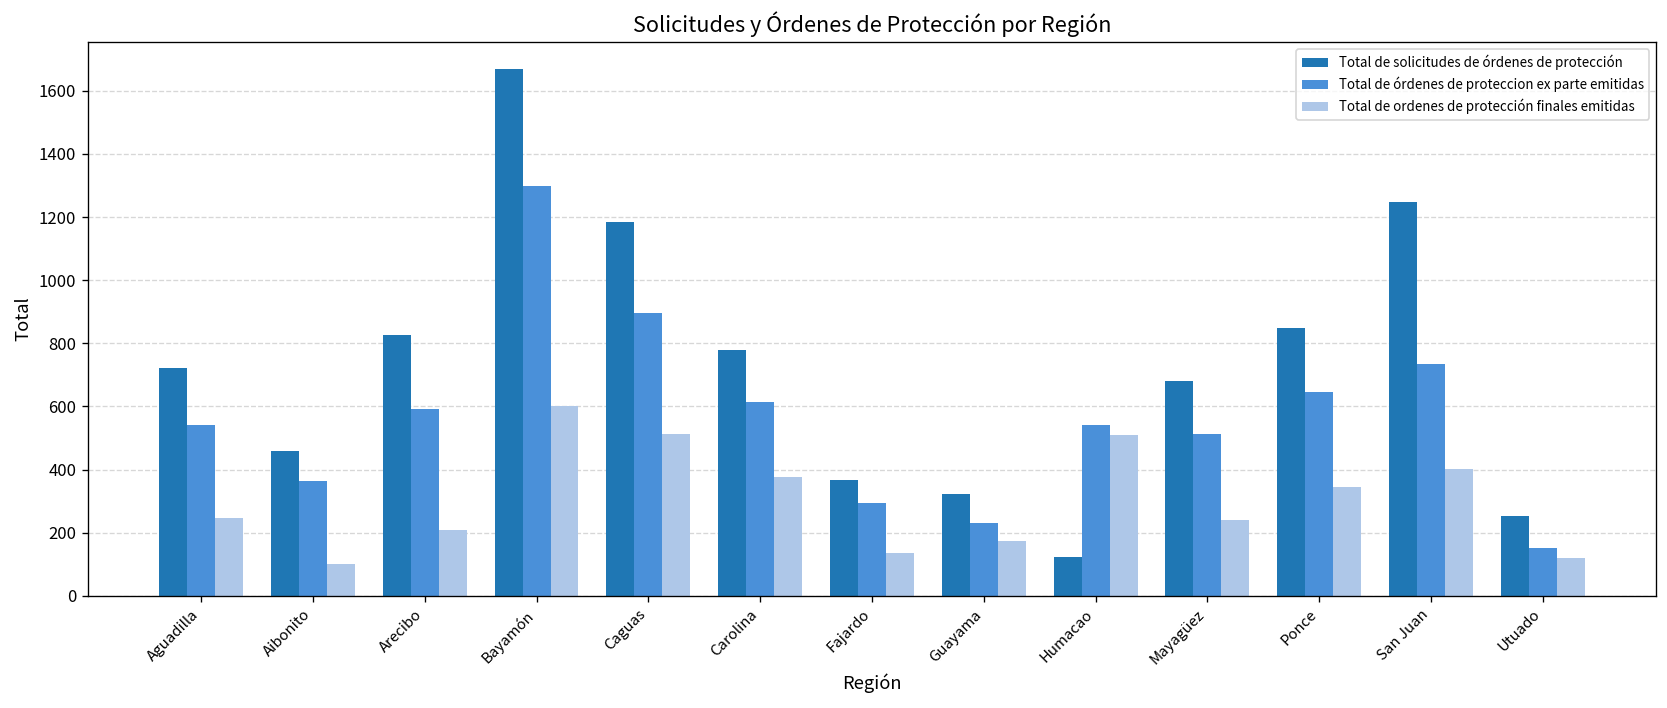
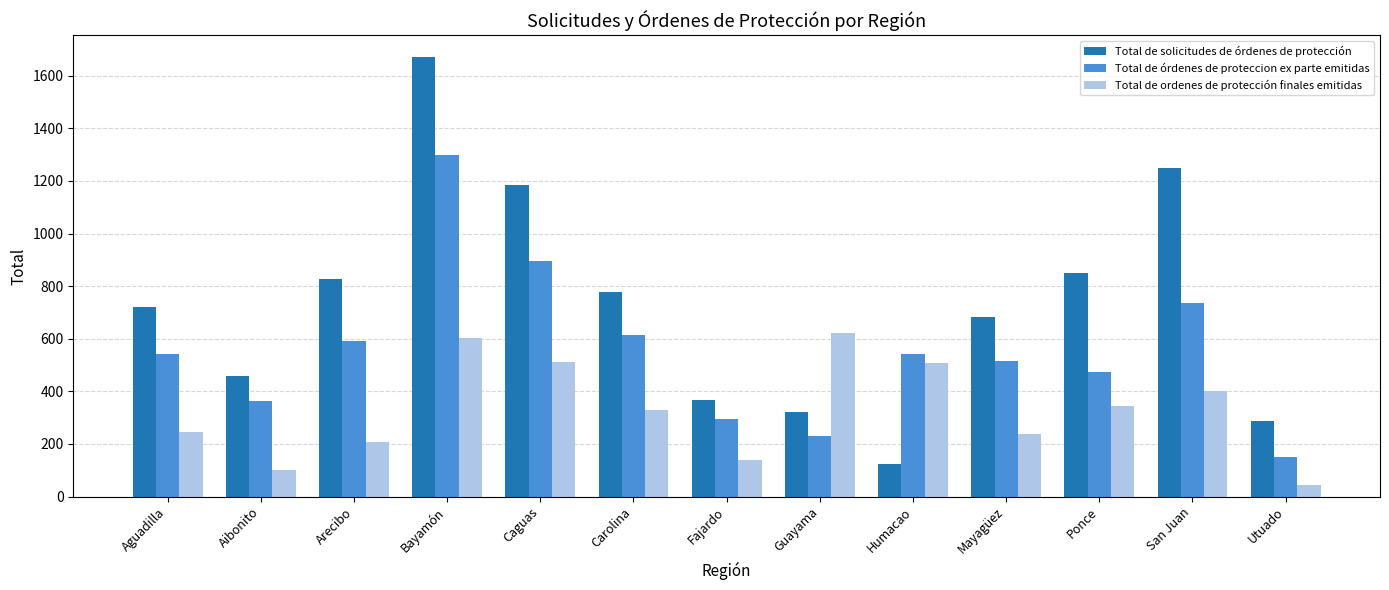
  {
    "Total de solicitudes de órdenes de protección": {
      "Aguadilla": 720,
      "Aibonito": 460,
      "Arecibo": 830,
      "Bayamón": 1670,
      "Caguas": 1190,
      "Carolina": 780,
      "Fajardo": 370,
      "Guayama": 320,
      "Humacao": 120,
      "Mayagüez": 680,
      "Ponce": 850,
      "San Juan": 1250,
-     "Utuado": 250
+     "Utuado": 290
    },
    "Total de órdenes de proteccion ex parte emitidas": {
      "Aguadilla": 540,
      "Aibonito": 360,
      "Arecibo": 590,
      "Bayamón": 1300,
      "Caguas": 900,
      "Carolina": 610,
      "Fajardo": 290,
      "Guayama": 230,
      "Humacao": 540,
      "Mayagüez": 510,
-     "Ponce": 650,
+     "Ponce": 470,
      "San Juan": 740,
      "Utuado": 150
    },
    "Total de ordenes de protección finales emitidas": {
      "Aguadilla": 250,
      "Aibonito": 100,
      "Arecibo": 210,
      "Bayamón": 600,
      "Caguas": 510,
-     "Carolina": 380,
+     "Carolina": 330,
      "Fajardo": 140,
-     "Guayama": 180,
+     "Guayama": 620,
      "Humacao": 510,
      "Mayagüez": 240,
      "Ponce": 350,
      "San Juan": 400,
-     "Utuado": 120
+     "Utuado": 40
    }
  }
